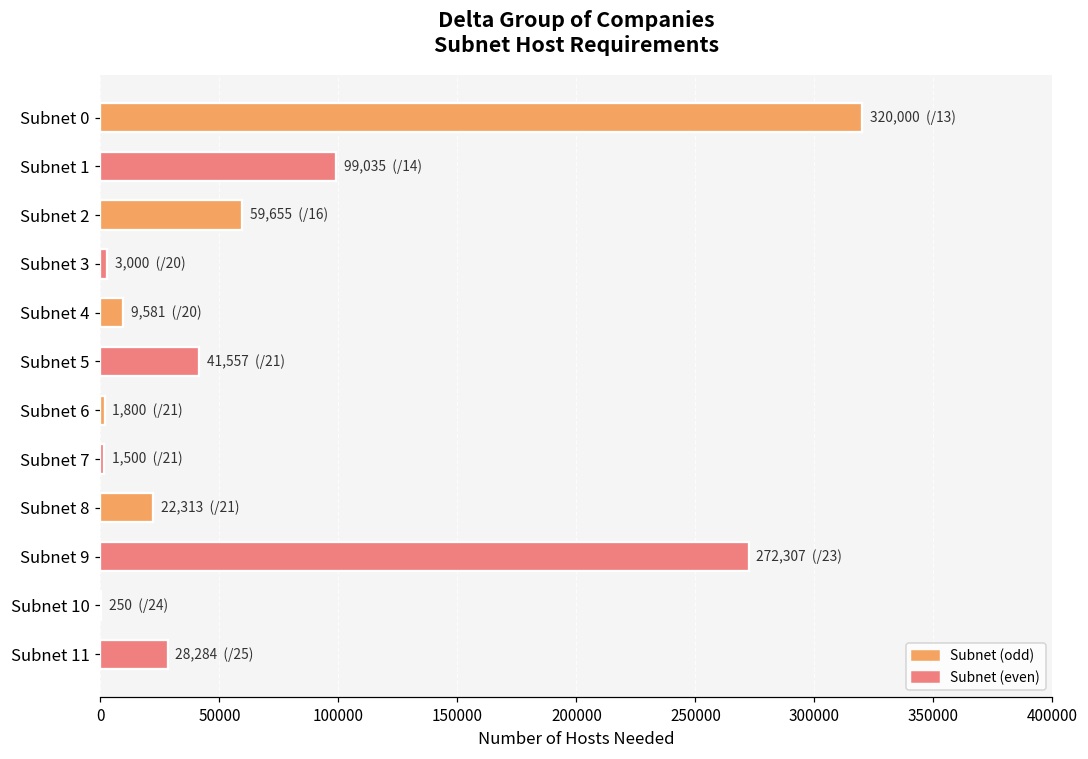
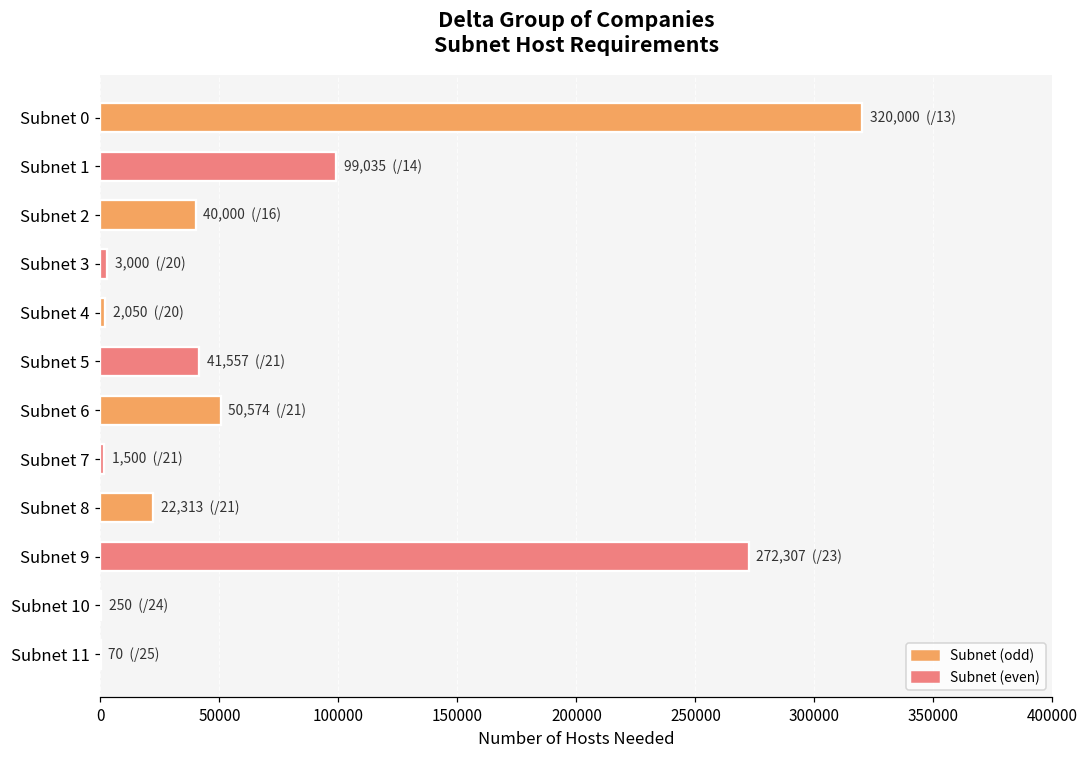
  {
    "Subnet 0": "320,000",
    "Subnet 1": "99,035",
-   "Subnet 2": "59,655",
+   "Subnet 2": "40,000",
    "Subnet 3": "3,000",
-   "Subnet 4": "9,581",
+   "Subnet 4": "2,050",
    "Subnet 5": "41,557",
-   "Subnet 6": "1,800",
+   "Subnet 6": "50,574",
    "Subnet 7": "1,500",
    "Subnet 8": "22,313",
    "Subnet 9": "272,307",
    "Subnet 10": "250",
-   "Subnet 11": "28,284"
+   "Subnet 11": "70"
  }
